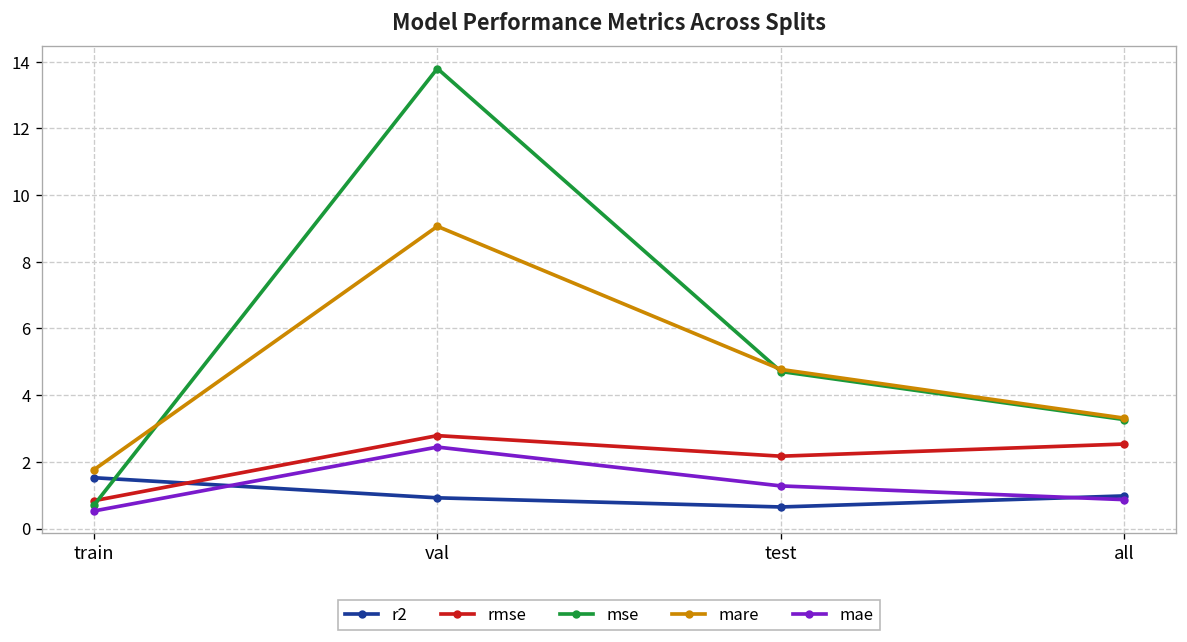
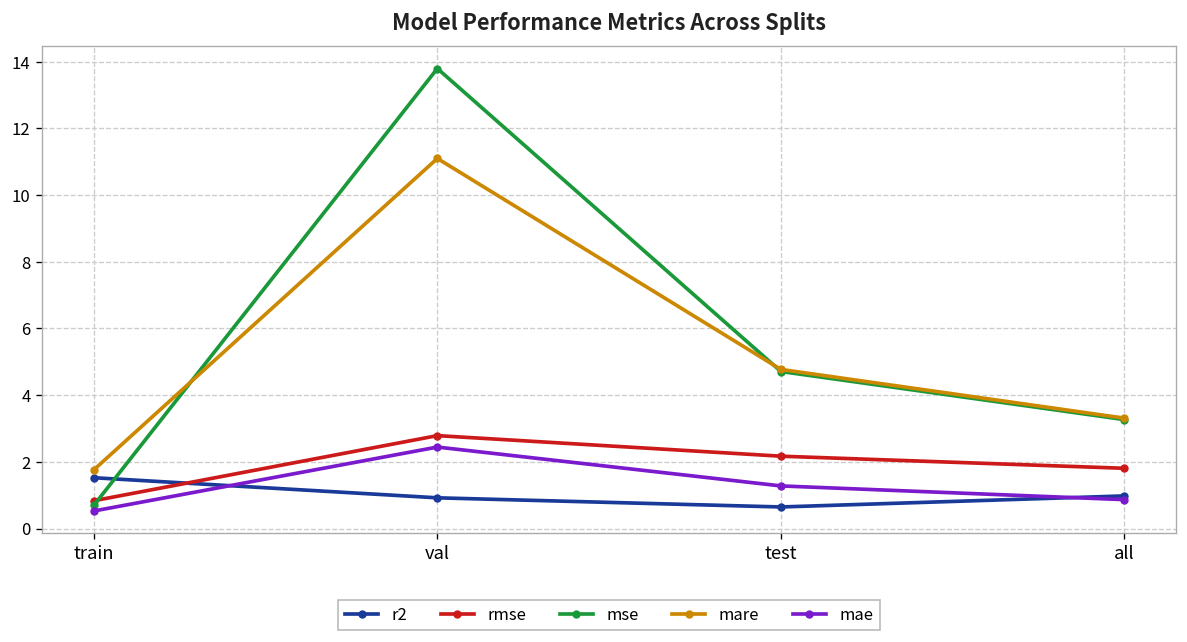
  {
    "r2": {
      "train": 1.5,
      "val": 0.9,
      "test": 0.6,
      "all": 1.0
    },
    "rmse": {
      "train": 0.8,
      "val": 2.8,
      "test": 2.2,
-     "all": 2.5
+     "all": 1.8
    },
    "mse": {
      "train": 0.7,
      "val": 13.8
    },
    "mare": {
      "train": 1.8,
-     "val": 9.1
+     "val": 11.1
    },
    "mae": {
      "train": 0.5,
      "val": 2.4,
      "test": 1.3,
      "all": 0.9
    }
  }
